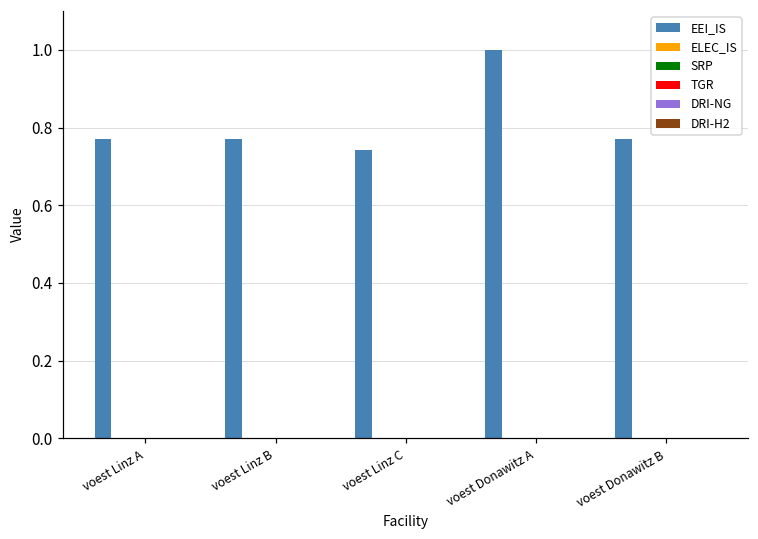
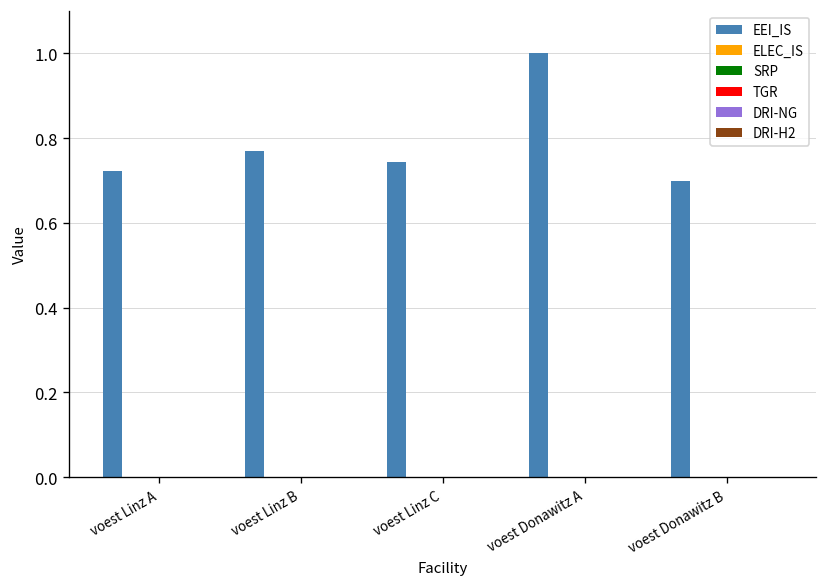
  {
    "EEI_IS": {
-     "voest Linz A": 0.77,
+     "voest Linz A": 0.72,
      "voest Linz B": 0.77,
      "voest Linz C": 0.74,
      "voest Donawitz A": 1.00,
-     "voest Donawitz B": 0.77
+     "voest Donawitz B": 0.70
    },
    "ELEC_IS": {
      "voest Linz A": 0.00,
      "voest Linz B": 0.00,
      "voest Linz C": 0.00,
      "voest Donawitz A": 0.00,
      "voest Donawitz B": 0.00
    },
    "SRP": {
      "voest Linz A": 0.00,
      "voest Linz B": 0.00,
      "voest Linz C": 0.00,
      "voest Donawitz A": 0.00,
      "voest Donawitz B": 0.00
    },
    "TGR": {
      "voest Linz A": 0.00,
      "voest Linz B": 0.00,
      "voest Linz C": 0.00,
      "voest Donawitz A": 0.00,
      "voest Donawitz B": 0.00
    },
    "DRI-NG": {
      "voest Linz A": 0.00,
      "voest Linz B": 0.00,
      "voest Linz C": 0.00,
      "voest Donawitz A": 0.00,
      "voest Donawitz B": 0.00
    },
    "DRI-H2": {
      "voest Linz A": 0.00,
      "voest Linz B": 0.00,
      "voest Linz C": 0.00,
      "voest Donawitz A": 0.00,
      "voest Donawitz B": 0.00
    }
  }
